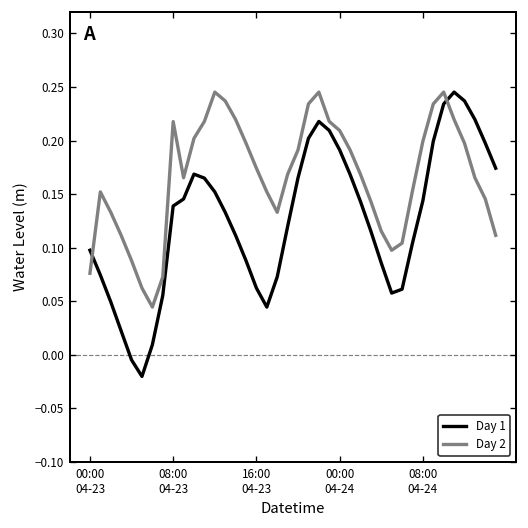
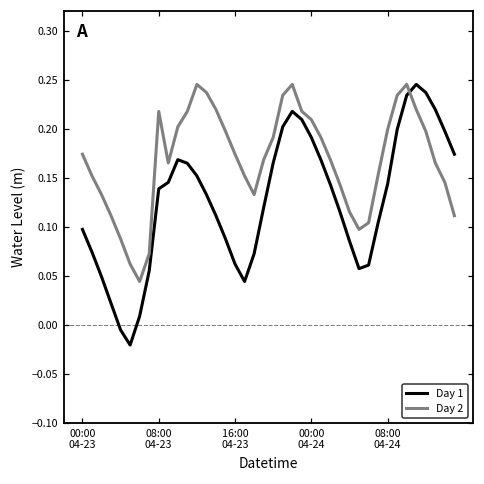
  {
    "Day 1": {
      "00:00 04-23": 0.10,
      "08:00 04-23": 0.14,
      "16:00 04-23": 0.06,
      "00:00 04-24": 0.19,
      "08:00 04-24": 0.14
    },
    "Day 2": {
-     "00:00 04-23": 0.08,
+     "00:00 04-23": 0.17,
      "08:00 04-23": 0.22,
      "16:00 04-23": 0.17,
      "00:00 04-24": 0.21,
      "08:00 04-24": 0.20
    }
  }
